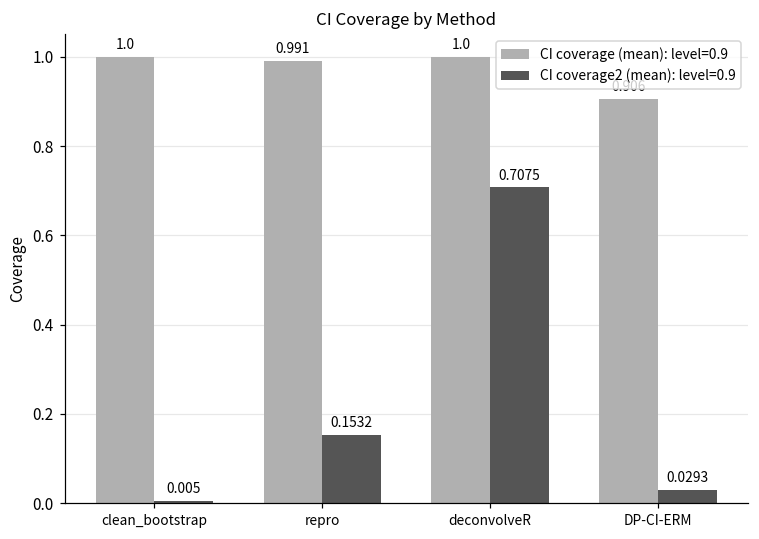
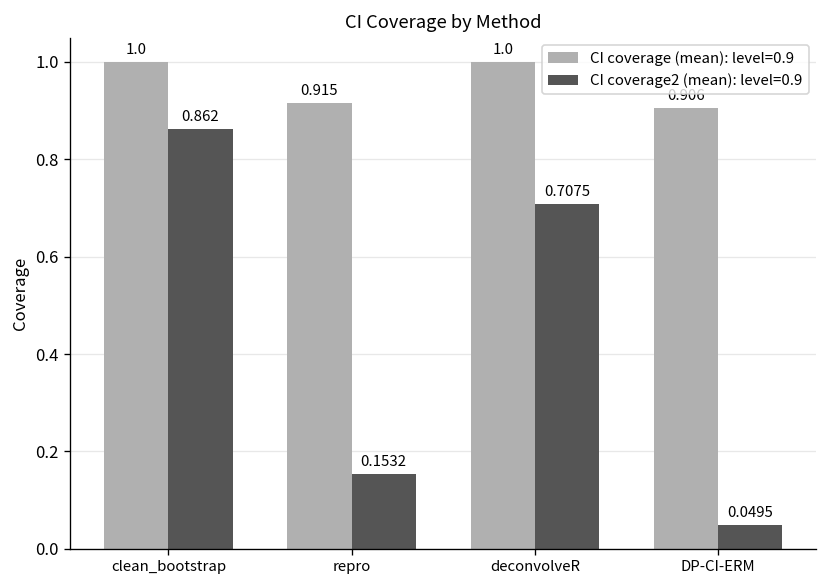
  {
    "CI coverage (mean): level=0.9": {
      "clean_bootstrap": 1.0,
-     "repro": 0.991,
+     "repro": 0.915,
      "deconvolveR": 1.0
    },
    "CI coverage2 (mean): level=0.9": {
-     "clean_bootstrap": 0.005,
+     "clean_bootstrap": 0.862,
      "repro": 0.1532,
      "deconvolveR": 0.7075,
-     "DP-CI-ERM": 0.0293
+     "DP-CI-ERM": 0.0495
    }
  }
